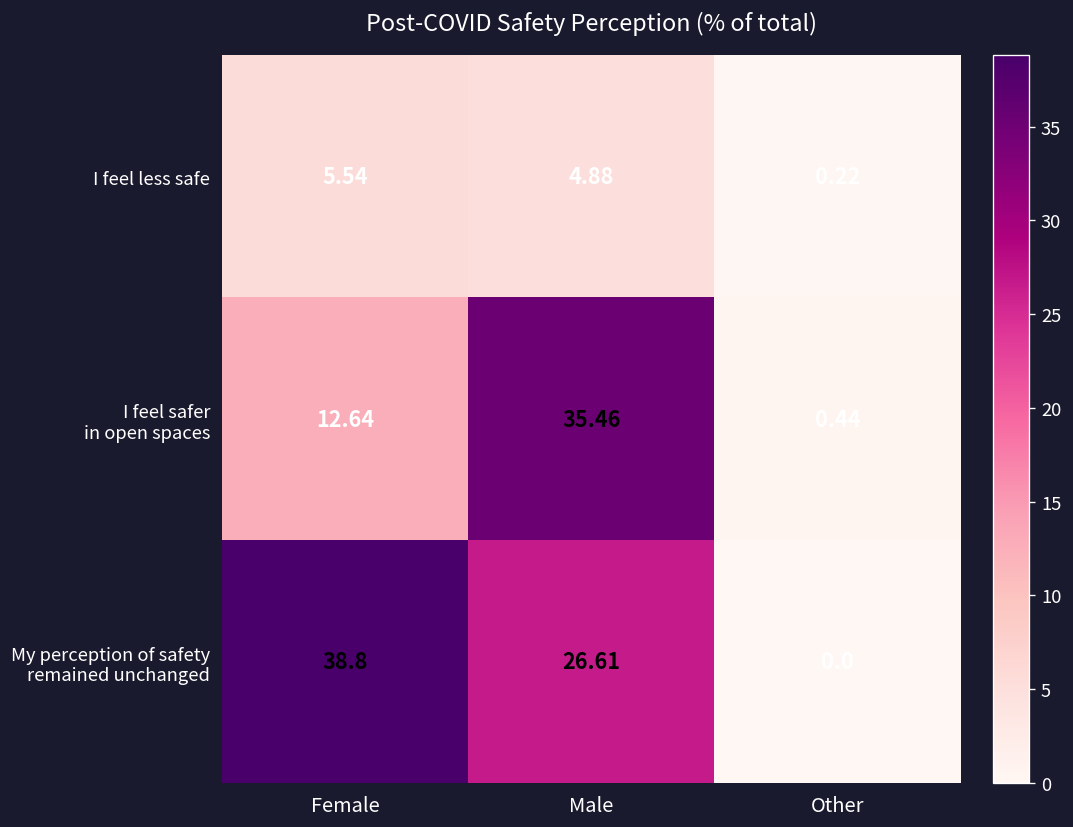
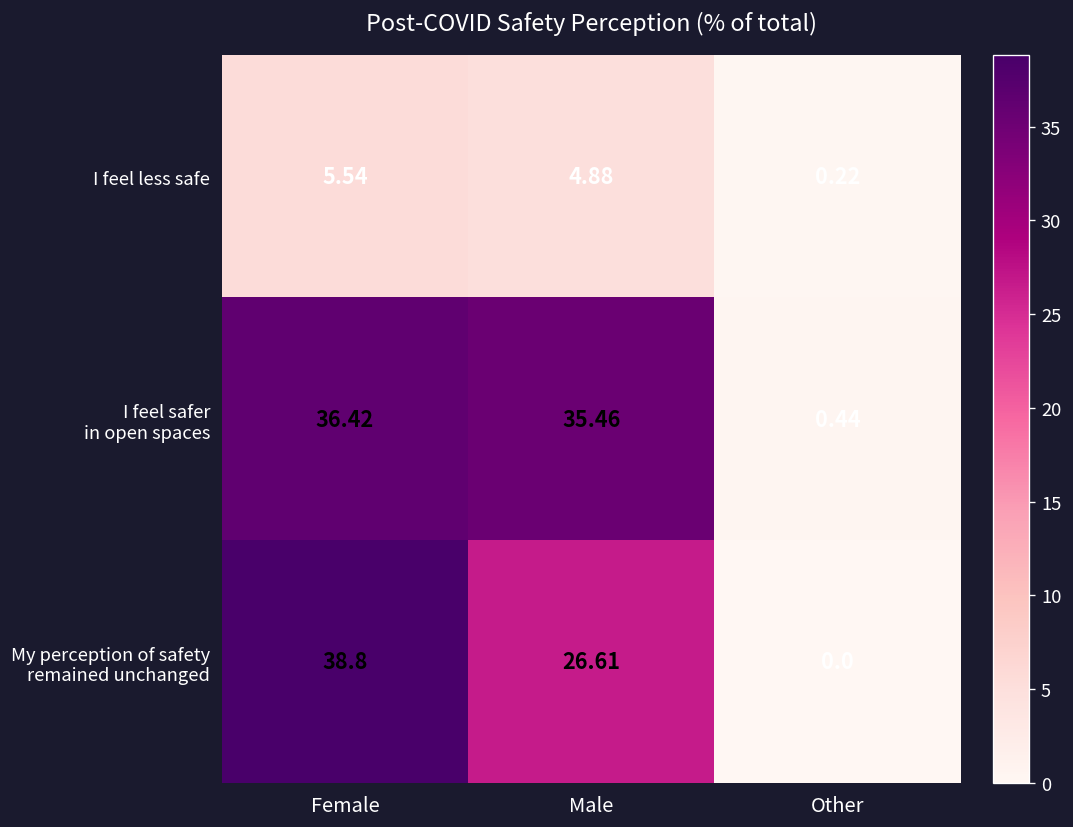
  {
    "I feel safer in open spaces": {
-     "Female": 12.64,
+     "Female": 36.42,
      "Male": 35.46
    },
    "My perception of safety remained unchanged": {
      "Female": 38.8,
      "Male": 26.61
    }
  }
